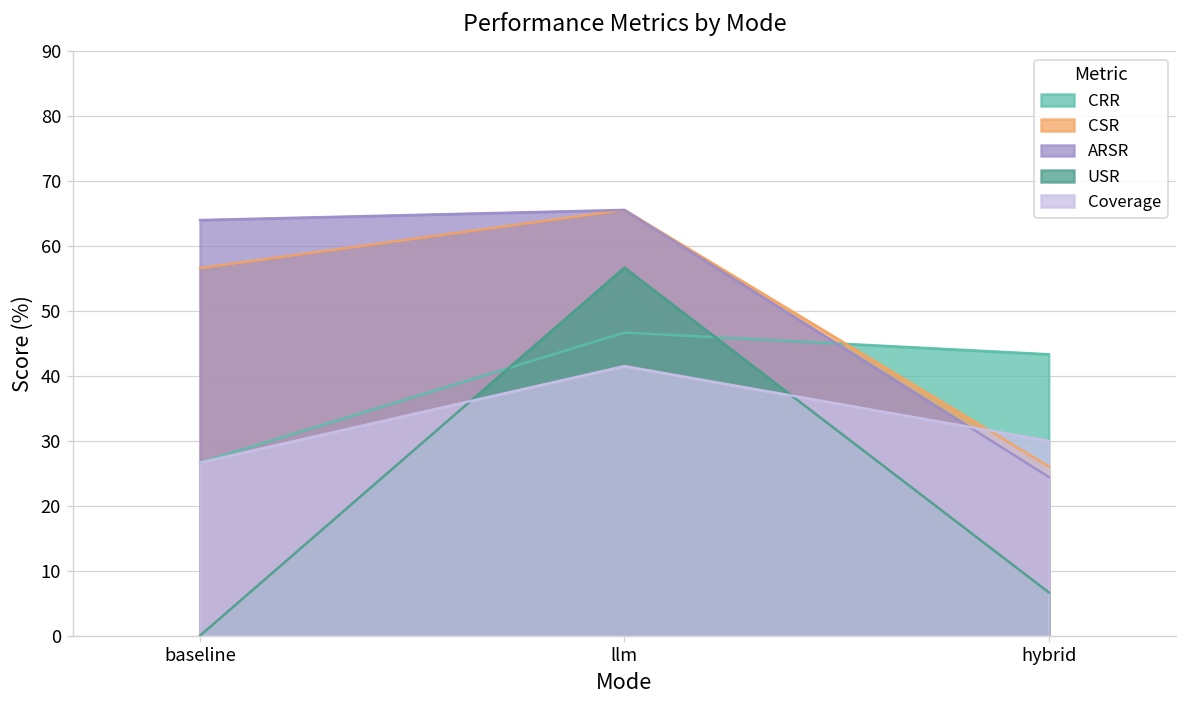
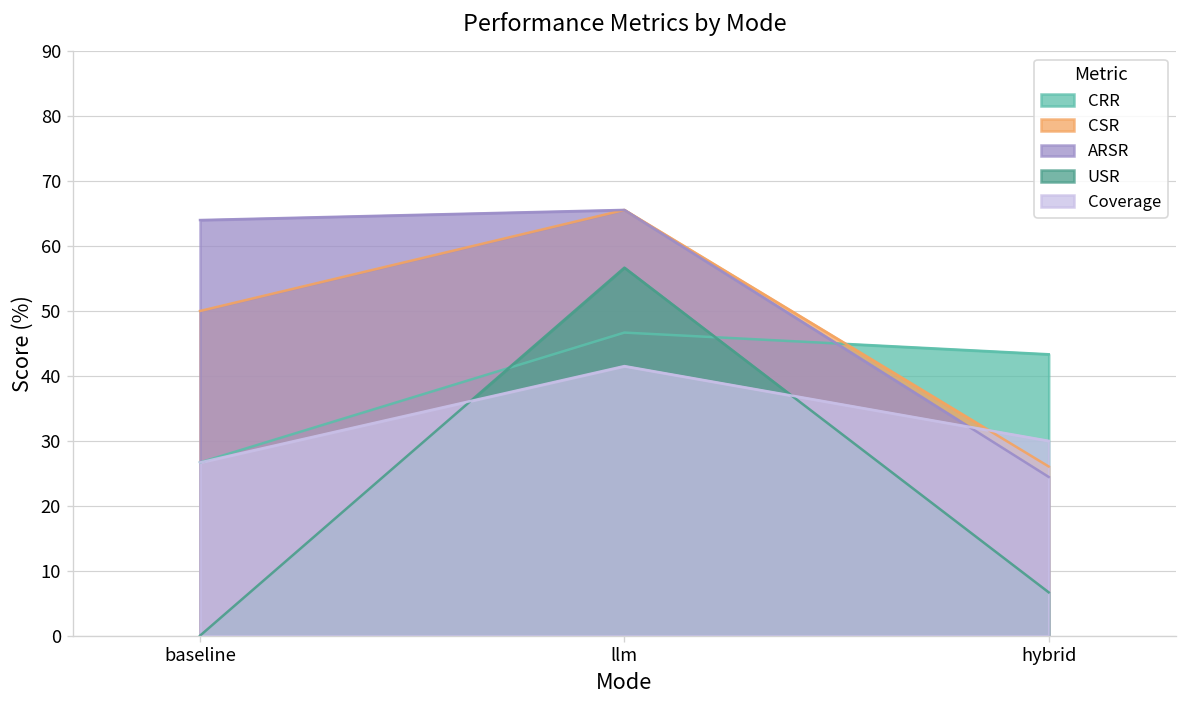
  {
    "CSR": {
-     "baseline": 57,
+     "baseline": 50,
      "hybrid": 26
    },
    "ARSR": {
      "baseline": 64,
      "hybrid": 24
    },
    "Coverage": {
      "llm": 42,
      "hybrid": 30
    }
  }
